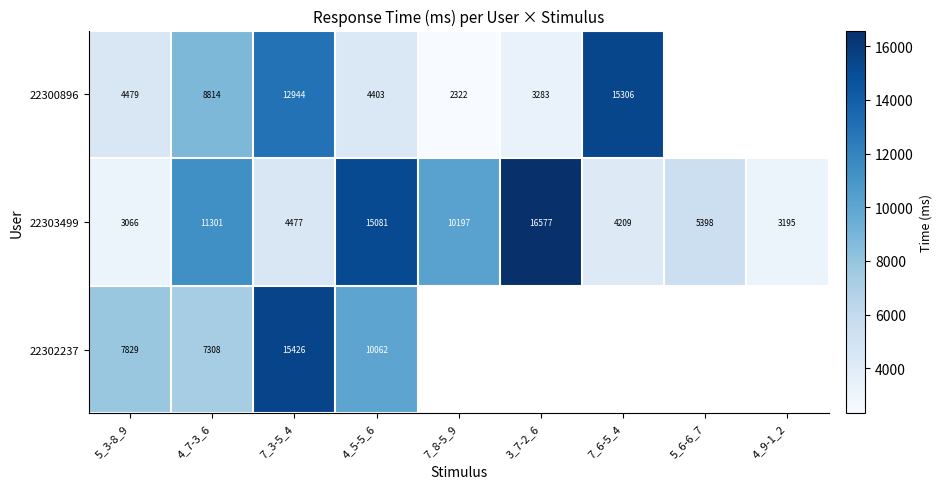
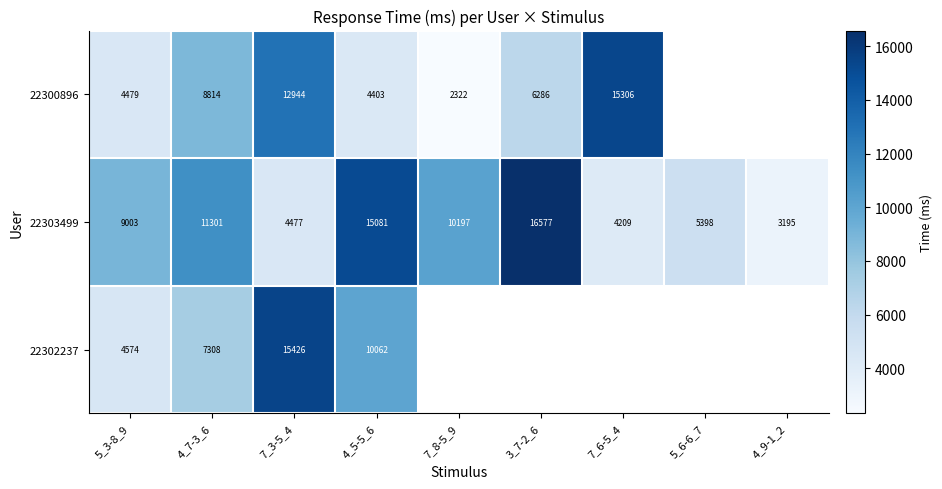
  {
    "22300896": {
      "5_3-8_9": 4479,
      "4_7-3_6": 8814,
      "7_3-5_4": 12944,
      "4_5-5_6": 4403,
      "7_8-5_9": 2322,
-     "3_7-2_6": 3283,
+     "3_7-2_6": 6286,
      "7_6-5_4": 15306
    },
    "22303499": {
-     "5_3-8_9": 3066,
+     "5_3-8_9": 9003,
      "4_7-3_6": 11301,
      "7_3-5_4": 4477,
      "4_5-5_6": 15081,
      "7_8-5_9": 10197,
      "3_7-2_6": 16577,
      "7_6-5_4": 4209,
      "5_6-6_7": 5398,
      "4_9-1_2": 3195
    },
    "22302237": {
-     "5_3-8_9": 7829,
+     "5_3-8_9": 4574,
      "4_7-3_6": 7308,
      "7_3-5_4": 15426,
      "4_5-5_6": 10062
    }
  }
